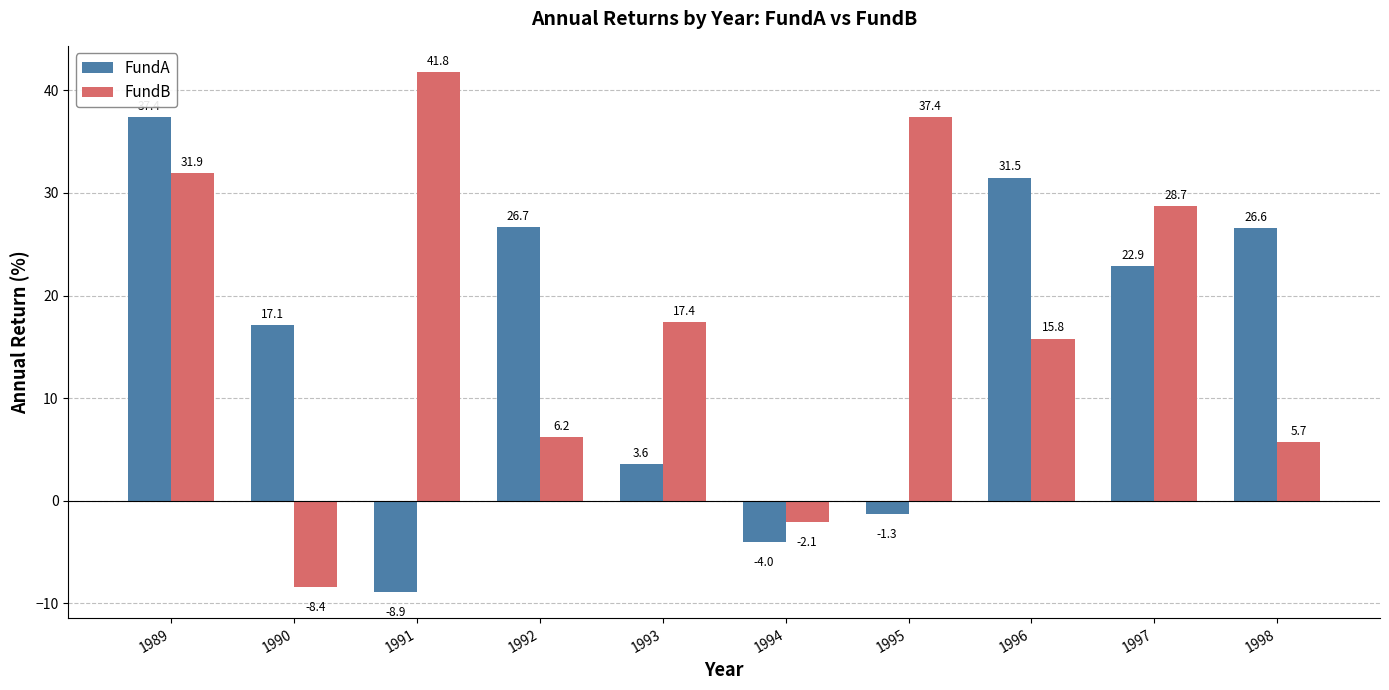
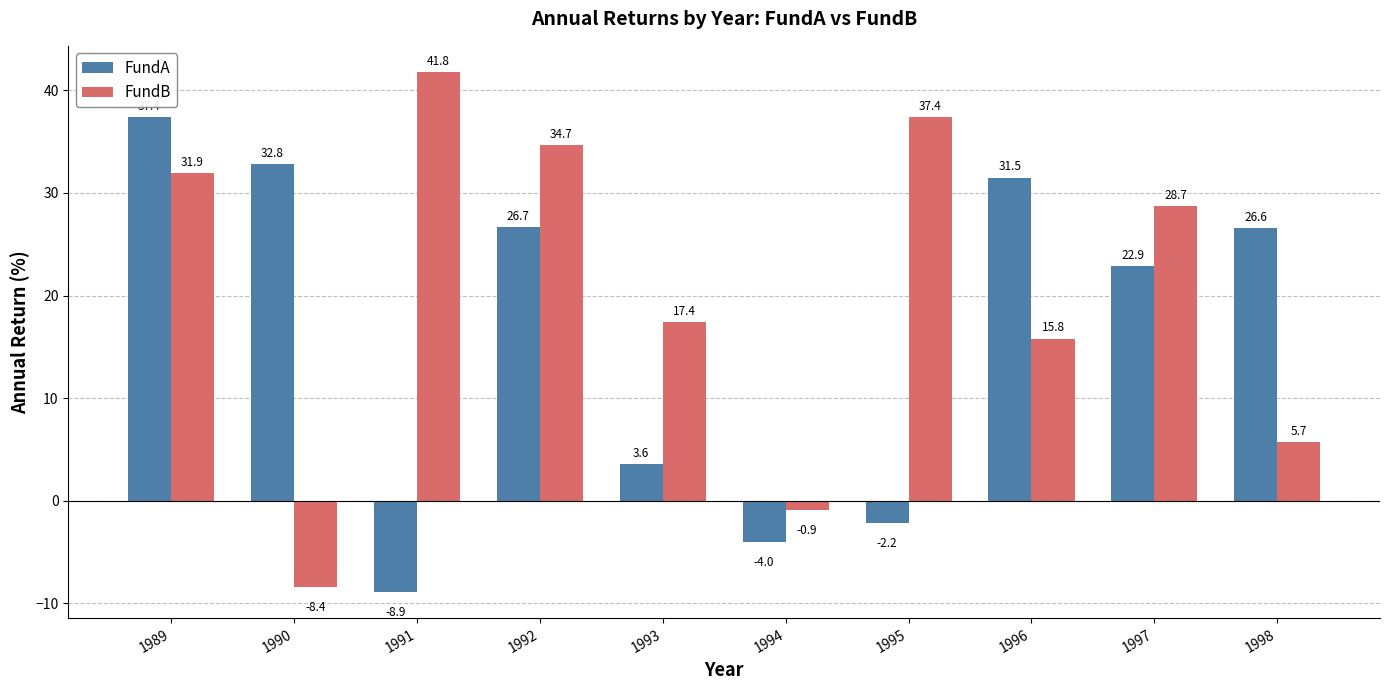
  {
    "FundA": {
-     "1990": 17.1,
+     "1990": 32.8,
      "1991": -8.9,
      "1992": 26.7,
      "1993": 3.6,
      "1994": -4.0,
-     "1995": -1.3,
+     "1995": -2.2,
      "1996": 31.5,
      "1997": 22.9,
      "1998": 26.6
    },
    "FundB": {
      "1989": 31.9,
      "1990": -8.4,
      "1991": 41.8,
-     "1992": 6.2,
+     "1992": 34.7,
      "1993": 17.4,
-     "1994": -2.1,
+     "1994": -0.9,
      "1995": 37.4,
      "1996": 15.8,
      "1997": 28.7,
      "1998": 5.7
    }
  }
